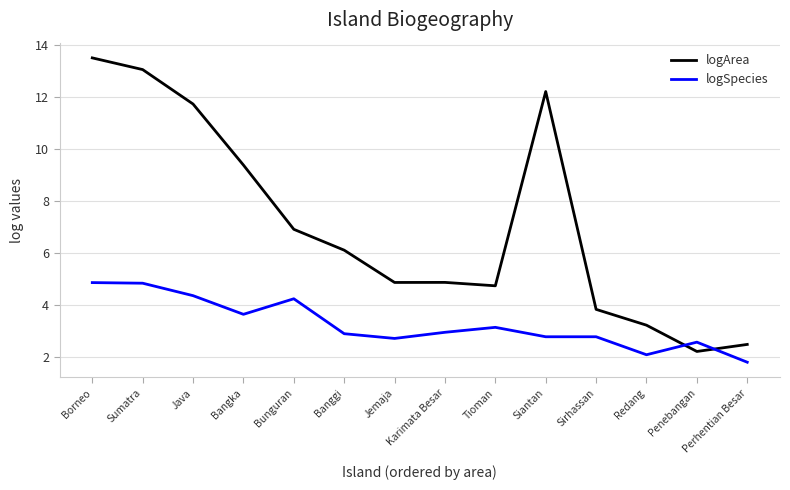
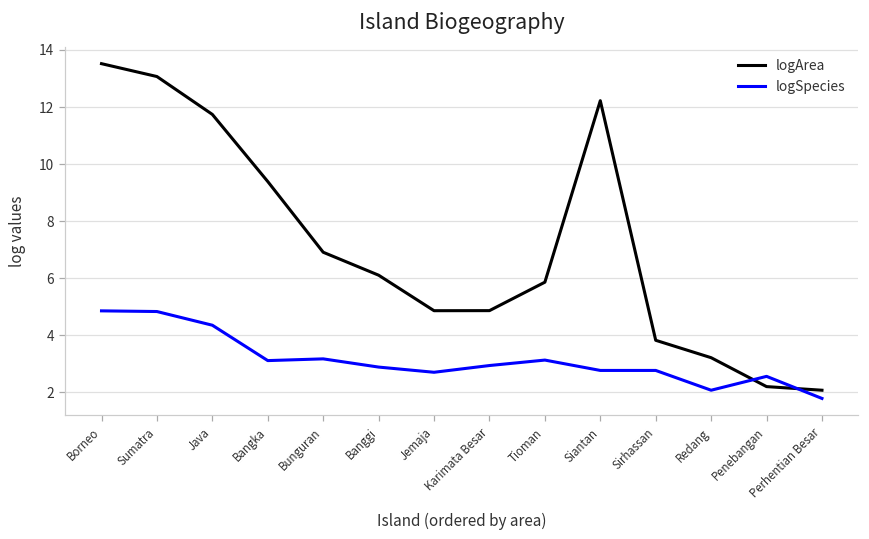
  {
    "logArea": {
      "Borneo": 13.5,
      "Sumatra": 13.1,
      "Java": 11.7,
      "Bangka": 9.4,
      "Bunguran": 6.9,
      "Banggi": 6.1,
      "Jemaja": 4.9,
      "Karimata Besar": 4.9,
-     "Tioman": 4.7,
+     "Tioman": 5.9,
      "Siantan": 12.2,
      "Sirhassan": 3.8,
      "Redang": 3.2,
      "Penebangan": 2.2,
-     "Perhentian Besar": 2.5
+     "Perhentian Besar": 2.1
    },
    "logSpecies": {
      "Borneo": 4.9,
      "Sumatra": 4.8,
      "Java": 4.4,
-     "Bangka": 3.6,
-     "Bunguran": 4.2,
+     "Bangka": 3.1,
+     "Bunguran": 3.2,
      "Banggi": 2.9,
      "Jemaja": 2.7,
      "Karimata Besar": 2.9,
      "Tioman": 3.1,
      "Siantan": 2.8,
      "Sirhassan": 2.8,
      "Redang": 2.1,
      "Penebangan": 2.6,
      "Perhentian Besar": 1.8
    }
  }
